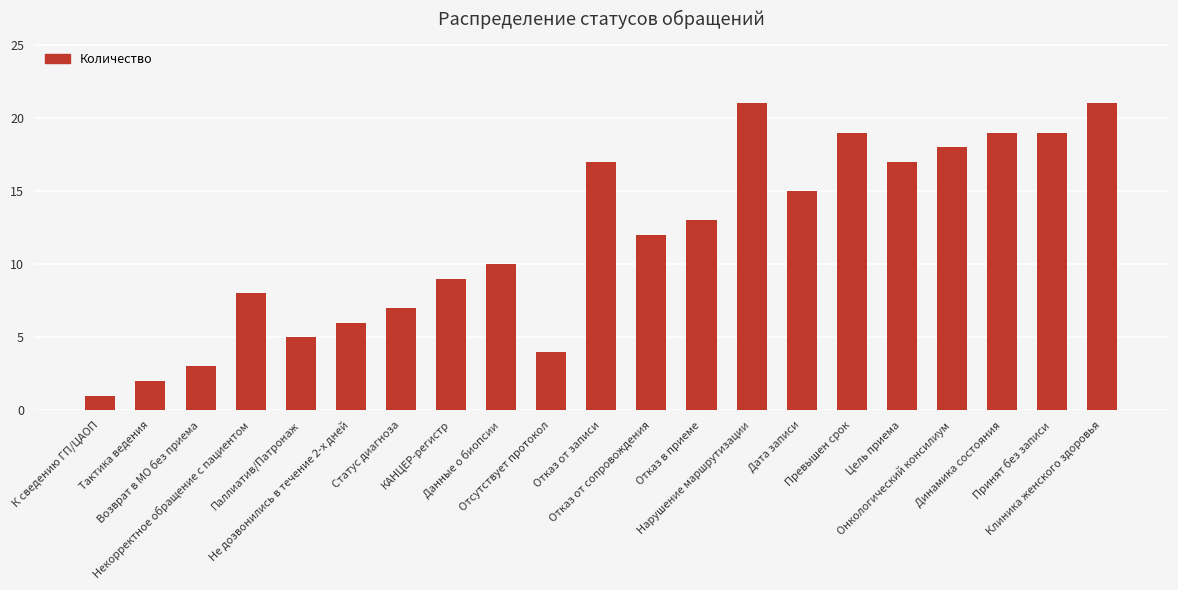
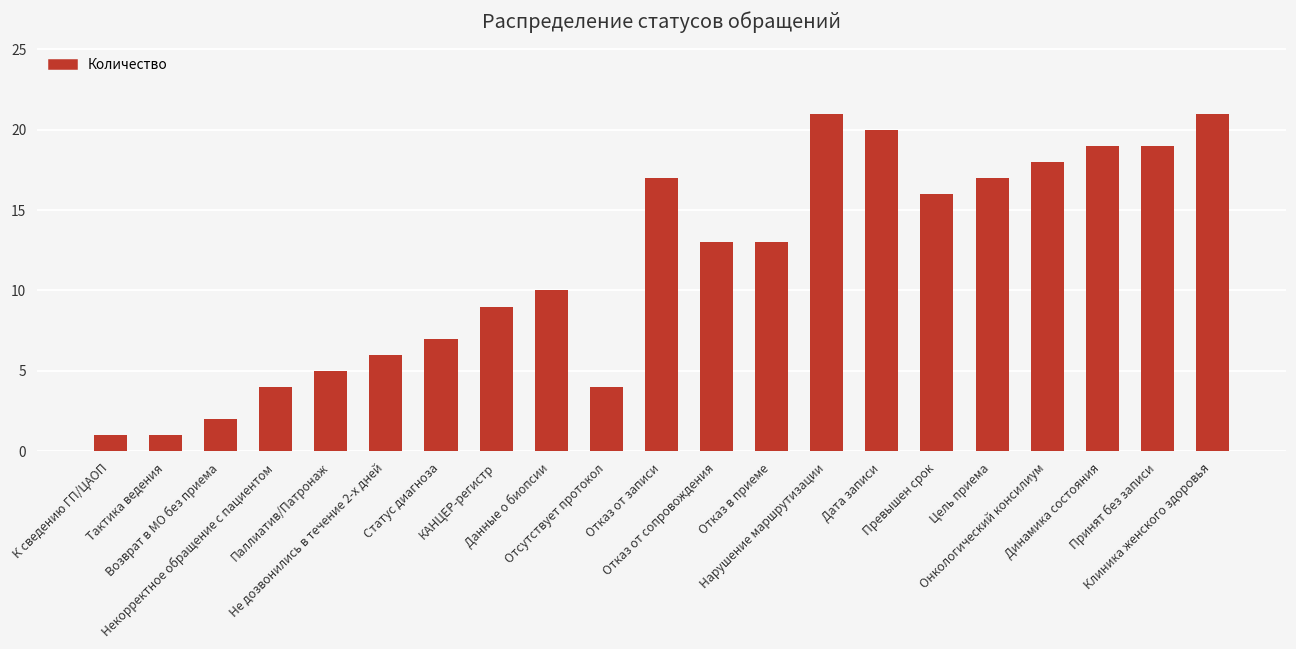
  {
    "К сведению ГП/ЦАОП": 1,
-   "Тактика ведения": 2,
-   "Возврат в МО без приема": 3,
-   "Некорректное обращение с пациентом": 8,
+   "Тактика ведения": 1,
+   "Возврат в МО без приема": 2,
+   "Некорректное обращение с пациентом": 4,
    "Паллиатив/Патронаж": 5,
    "Не дозвонились в течение 2-х дней": 6,
    "Статус диагноза": 7,
    "КАНЦЕР-регистр": 9,
    "Данные о биопсии": 10,
    "Отсутствует протокол": 4,
    "Отказ от записи": 17,
-   "Отказ от сопровождения": 12,
+   "Отказ от сопровождения": 13,
    "Отказ в приеме": 13,
    "Нарушение маршрутизации": 21,
-   "Дата записи": 15,
-   "Превышен срок": 19,
+   "Дата записи": 20,
+   "Превышен срок": 16,
    "Цель приема": 17,
    "Онкологический консилиум": 18,
    "Динамика состояния": 19,
    "Принят без записи": 19,
    "Клиника женского здоровья": 21
  }
